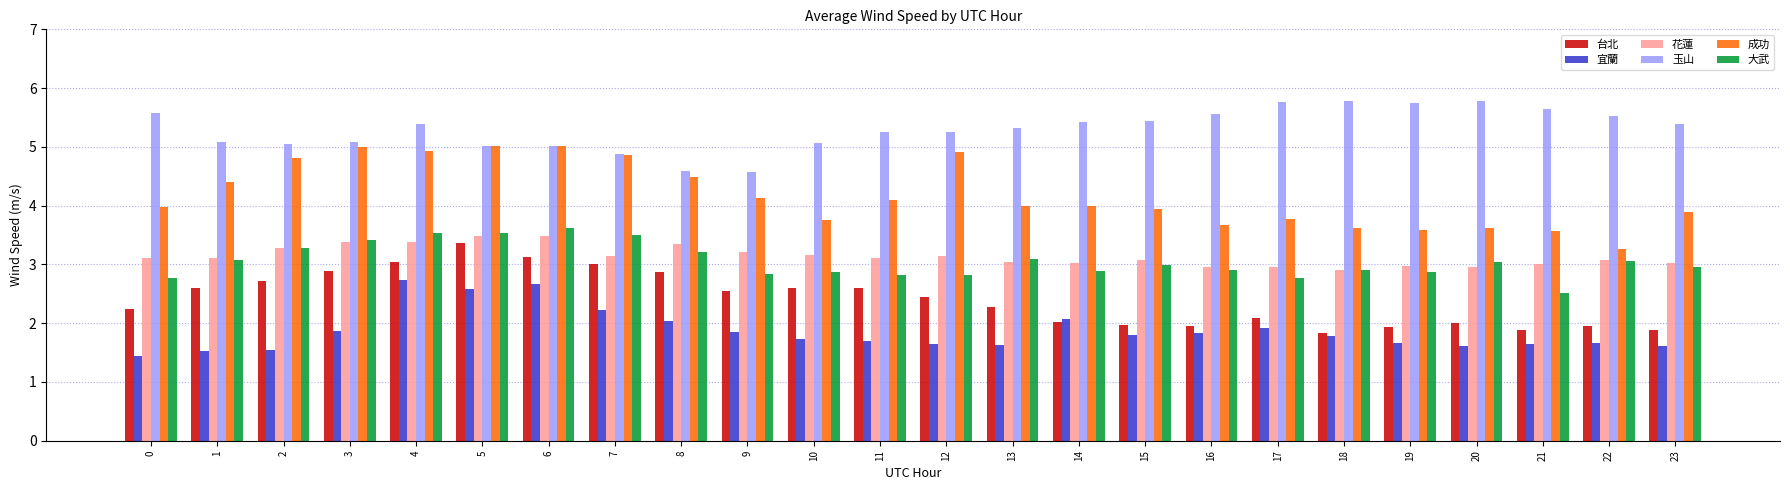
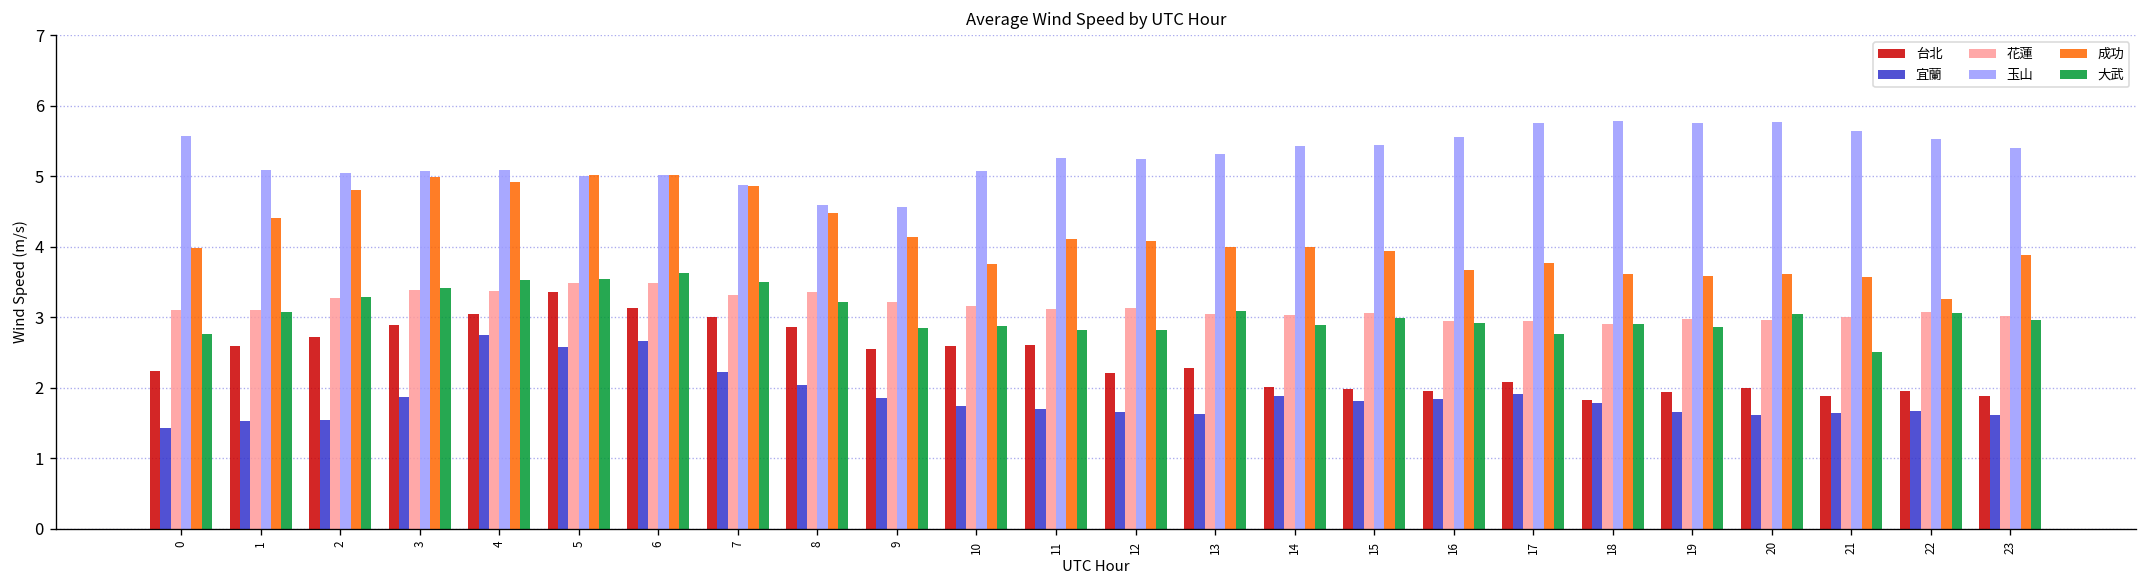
  {
    "台北": {
      "0": 2.2,
      "1": 2.6,
      "2": 2.7,
      "3": 2.9,
      "4": 3.0,
      "5": 3.4,
      "6": 3.1,
      "7": 3.0,
      "8": 2.9,
      "9": 2.5,
      "10": 2.6,
      "11": 2.6,
-     "12": 2.4,
+     "12": 2.2,
      "13": 2.3,
      "14": 2.0,
      "15": 2.0,
      "16": 2.0,
      "17": 2.1,
      "18": 1.8,
      "19": 1.9,
      "20": 2.0,
      "21": 1.9,
      "22": 2.0,
      "23": 1.9
    },
    "宜蘭": {
      "0": 1.4,
      "1": 1.5,
      "2": 1.5,
      "3": 1.9,
      "4": 2.7,
      "5": 2.6,
      "6": 2.7,
      "7": 2.2,
      "8": 2.0,
      "9": 1.9,
      "10": 1.7,
      "11": 1.7,
      "12": 1.7,
      "13": 1.6,
-     "14": 2.1,
+     "14": 1.9,
      "15": 1.8,
      "16": 1.8,
      "17": 1.9,
      "18": 1.8,
      "19": 1.7,
      "20": 1.6,
      "21": 1.6,
      "22": 1.7,
      "23": 1.6
    },
    "花蓮": {
      "0": 3.1,
      "1": 3.1,
      "2": 3.3,
      "3": 3.4,
      "4": 3.4,
      "5": 3.5,
      "6": 3.5,
-     "7": 3.2,
+     "7": 3.3,
      "8": 3.4,
      "9": 3.2,
      "10": 3.2,
      "11": 3.1,
      "12": 3.1,
      "13": 3.0,
      "14": 3.0,
      "15": 3.1,
      "16": 2.9,
      "17": 2.9,
      "18": 2.9,
      "19": 3.0,
      "20": 3.0,
      "21": 3.0,
      "22": 3.1,
      "23": 3.0
    },
    "玉山": {
      "0": 5.6,
      "1": 5.1,
      "2": 5.0,
      "3": 5.1,
-     "4": 5.4,
+     "4": 5.1,
      "5": 5.0,
      "6": 5.0,
      "7": 4.9,
      "8": 4.6,
      "9": 4.6,
      "10": 5.1,
      "11": 5.3,
      "12": 5.3,
      "13": 5.3,
      "14": 5.4,
      "15": 5.4,
      "16": 5.6,
      "17": 5.8,
      "18": 5.8,
      "19": 5.8,
      "20": 5.8,
      "21": 5.6,
      "22": 5.5,
      "23": 5.4
    },
    "成功": {
      "0": 4.0,
      "1": 4.4,
      "2": 4.8,
      "3": 5.0,
      "4": 4.9,
      "5": 5.0,
      "6": 5.0,
      "7": 4.9,
      "8": 4.5,
      "9": 4.1,
      "10": 3.8,
      "11": 4.1,
-     "12": 4.9,
+     "12": 4.1,
      "13": 4.0,
      "14": 4.0,
      "15": 3.9,
      "16": 3.7,
      "17": 3.8,
      "18": 3.6,
      "19": 3.6,
      "20": 3.6,
      "21": 3.6,
      "22": 3.3,
      "23": 3.9
    },
    "大武": {
      "0": 2.8,
      "1": 3.1,
      "2": 3.3,
      "3": 3.4,
      "4": 3.5,
      "5": 3.5,
      "6": 3.6,
      "7": 3.5,
      "8": 3.2,
      "9": 2.8,
      "10": 2.9,
      "11": 2.8,
      "12": 2.8,
      "13": 3.1,
      "14": 2.9,
      "15": 3.0,
      "16": 2.9,
      "17": 2.8,
      "18": 2.9,
      "19": 2.9,
      "20": 3.0,
      "21": 2.5,
      "22": 3.1,
      "23": 3.0
    }
  }
